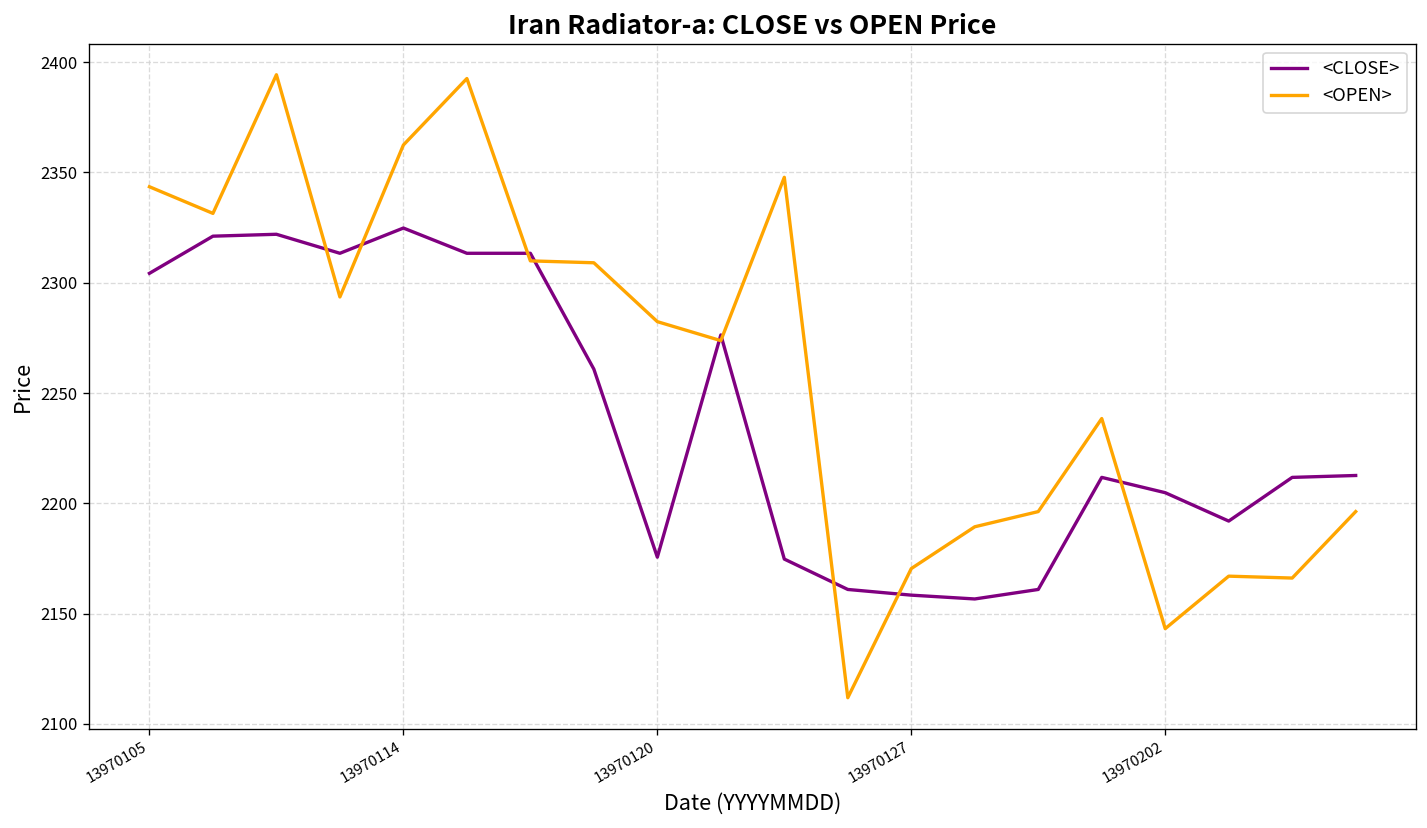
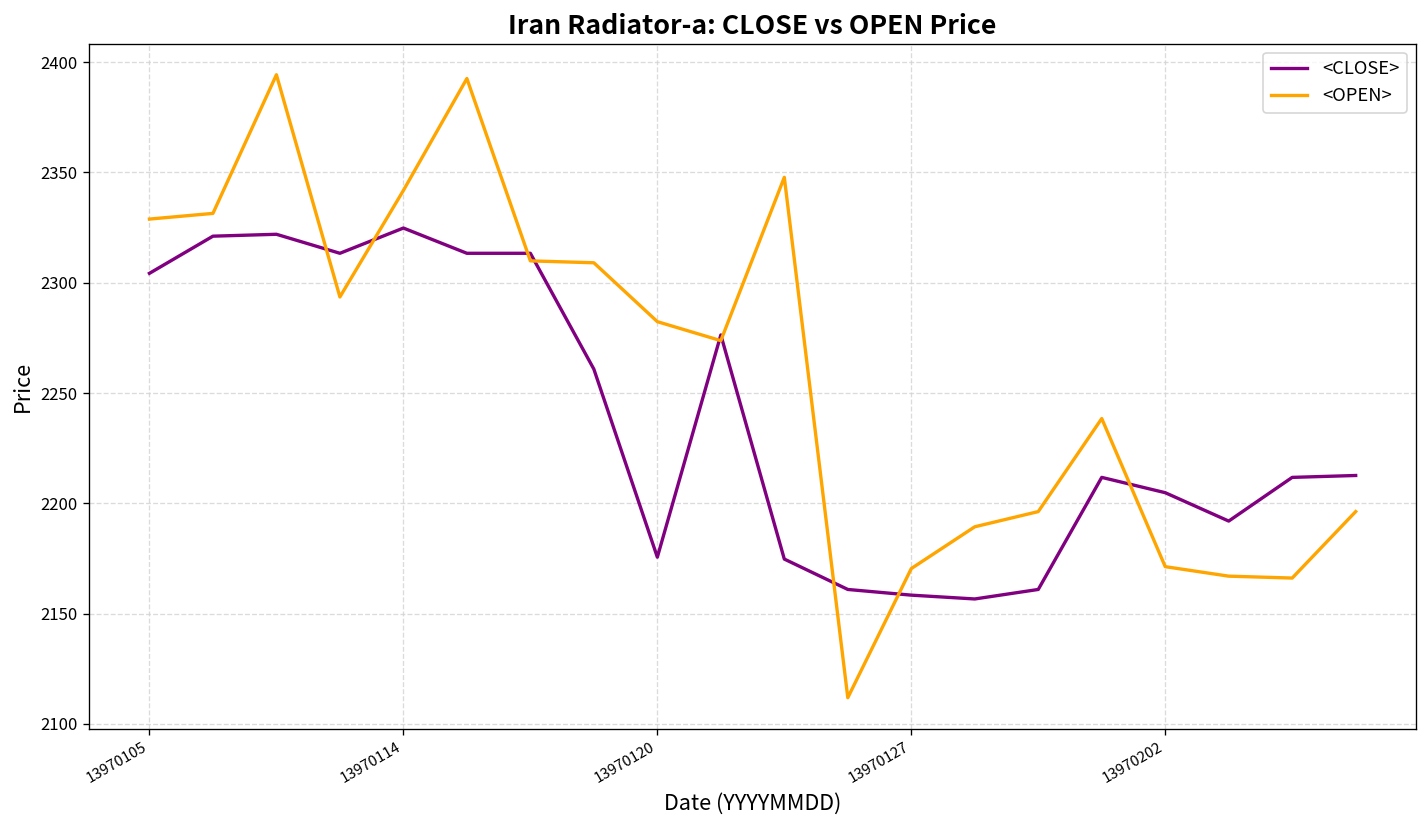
  {
    "<CLOSE>": {
      "13970105": 2304,
      "13970114": 2325,
      "13970120": 2176,
      "13970127": 2158,
      "13970202": 2205
    },
    "<OPEN>": {
-     "13970105": 2344,
-     "13970114": 2362,
+     "13970105": 2329,
+     "13970114": 2342,
      "13970120": 2282,
      "13970127": 2170,
-     "13970202": 2143
+     "13970202": 2171
    }
  }
